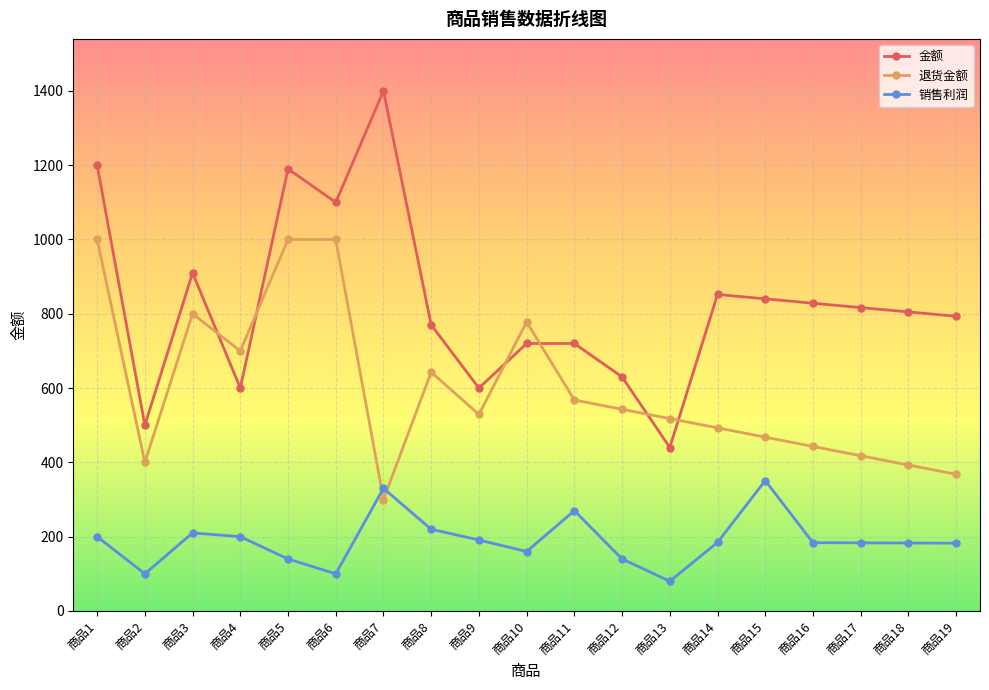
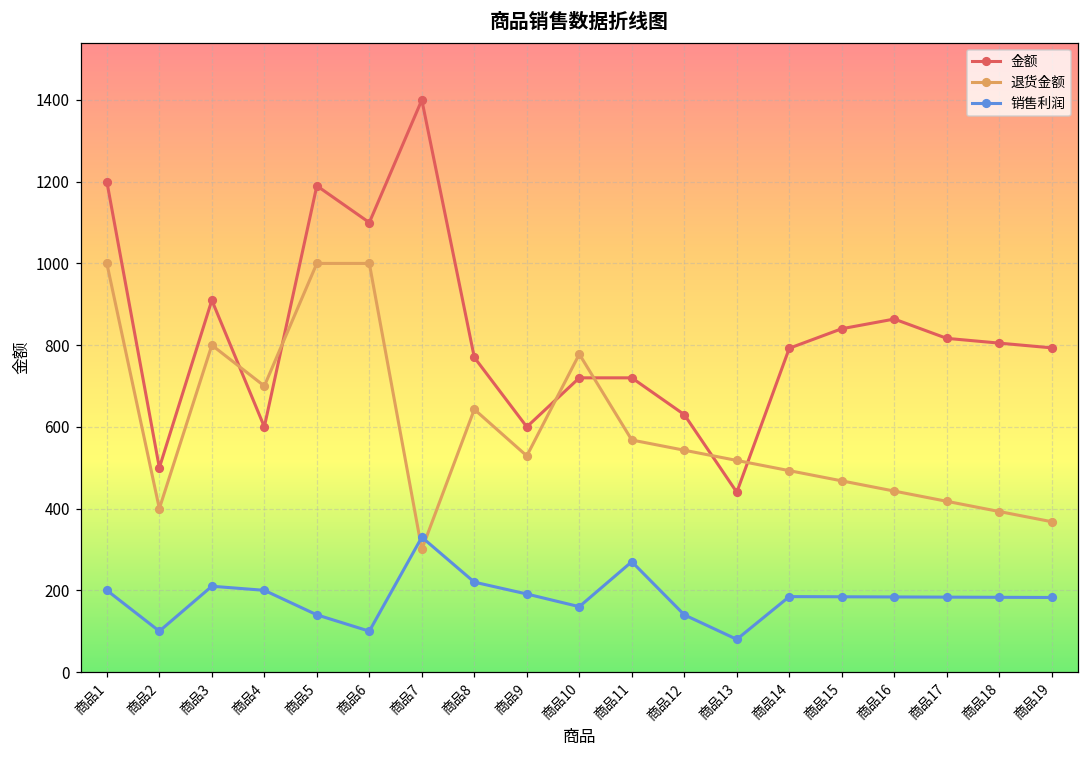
  {
    "金额": {
      "商品1": 1200,
      "商品2": 500,
      "商品3": 910,
      "商品4": 600,
      "商品5": 1190,
      "商品6": 1100,
      "商品7": 1400,
      "商品8": 770,
      "商品9": 600,
      "商品10": 720,
      "商品11": 720,
      "商品12": 630,
      "商品13": 440,
-     "商品14": 850,
+     "商品14": 790,
      "商品15": 840,
-     "商品16": 830,
+     "商品16": 860,
      "商品17": 820,
      "商品18": 800,
      "商品19": 790
    },
    "退货金额": {
      "商品1": 1000,
      "商品2": 400,
      "商品3": 800,
      "商品4": 700,
      "商品5": 1000,
      "商品6": 1000,
      "商品7": 300,
      "商品8": 640,
      "商品9": 530,
      "商品10": 780,
      "商品11": 570,
      "商品12": 540,
      "商品13": 520,
      "商品14": 490,
      "商品15": 470,
      "商品16": 440,
      "商品17": 420,
      "商品18": 390,
      "商品19": 370
    },
    "销售利润": {
      "商品1": 200,
      "商品2": 100,
      "商品3": 210,
      "商品4": 200,
      "商品5": 140,
      "商品6": 100,
      "商品7": 330,
      "商品8": 220,
      "商品9": 190,
      "商品10": 160,
      "商品11": 270,
      "商品12": 140,
      "商品13": 80,
      "商品14": 180,
-     "商品15": 350,
+     "商品15": 180,
      "商品16": 180,
      "商品17": 180,
      "商品18": 180,
      "商品19": 180
    }
  }
